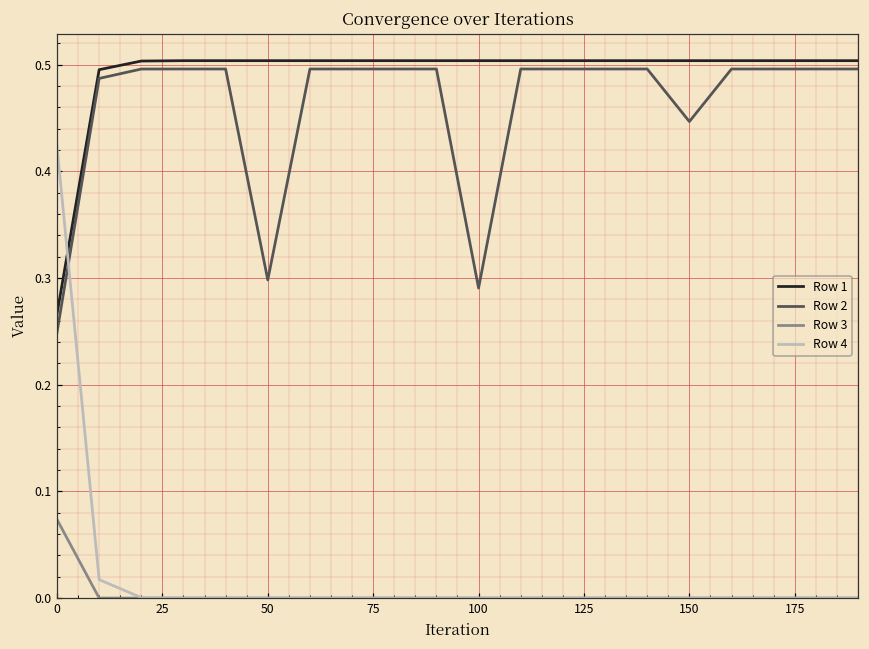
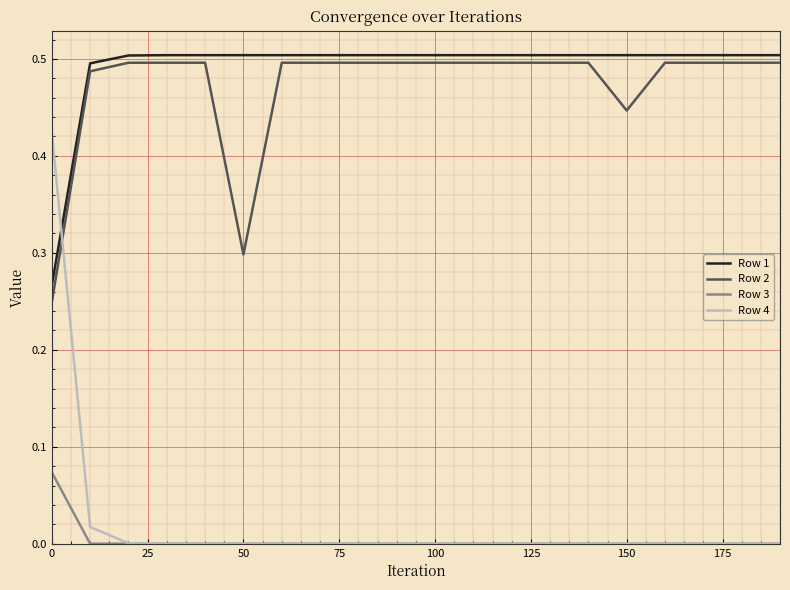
  {
    "Row 1": {
      "0": 0.27,
      "50": 0.50,
      "100": 0.50,
      "150": 0.50
    },
    "Row 2": {
      "0": 0.25,
      "50": 0.30,
-     "100": 0.29,
+     "100": 0.50,
      "150": 0.45
    },
    "Row 3": {
      "0": 0.07
    },
    "Row 4": {
      "0": 0.42
    }
  }
